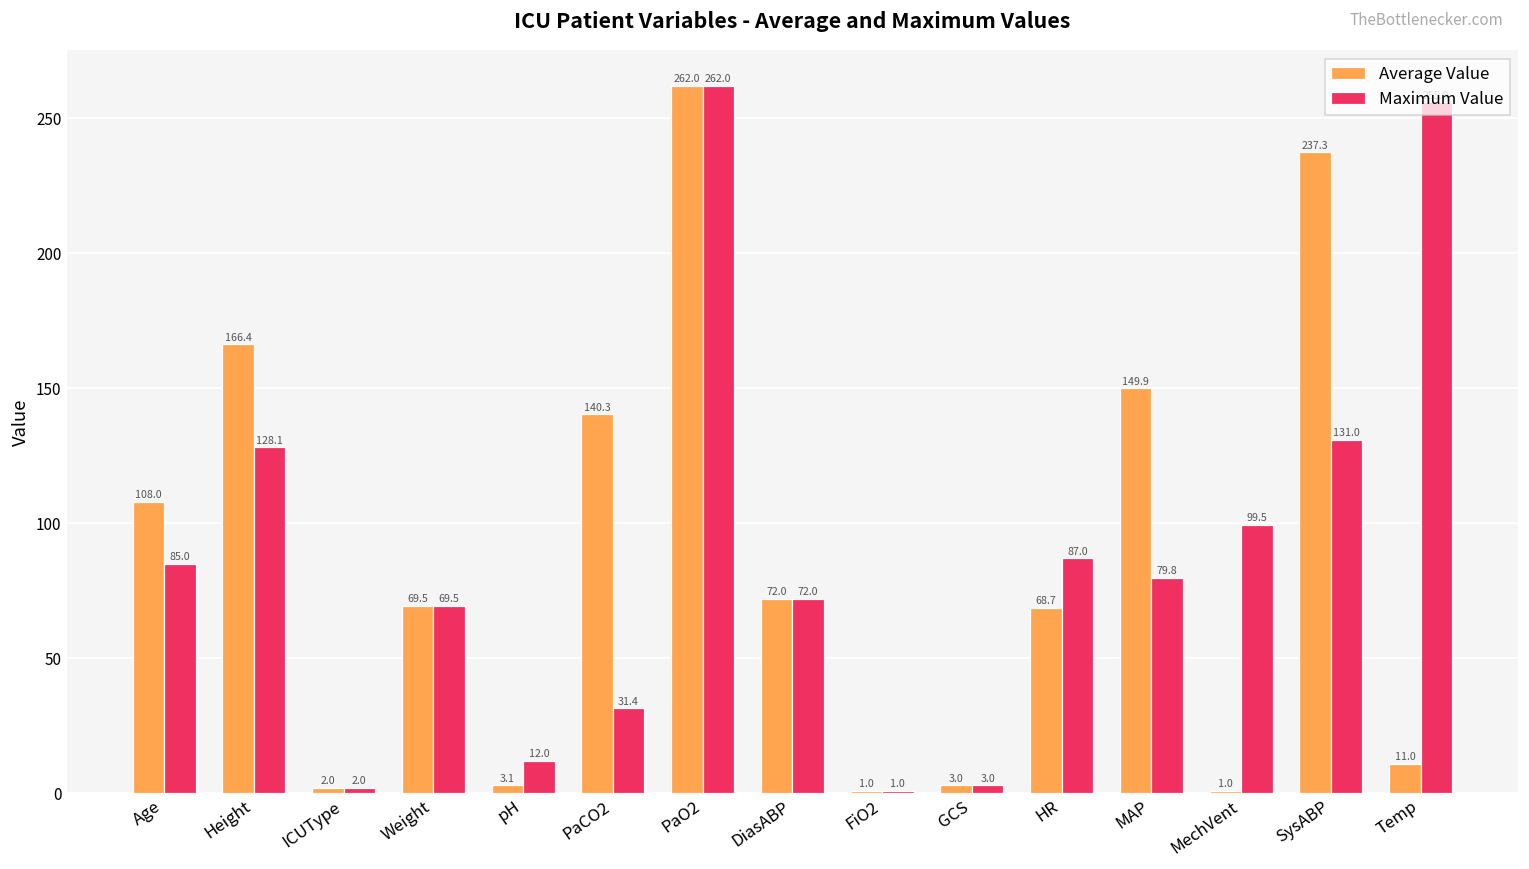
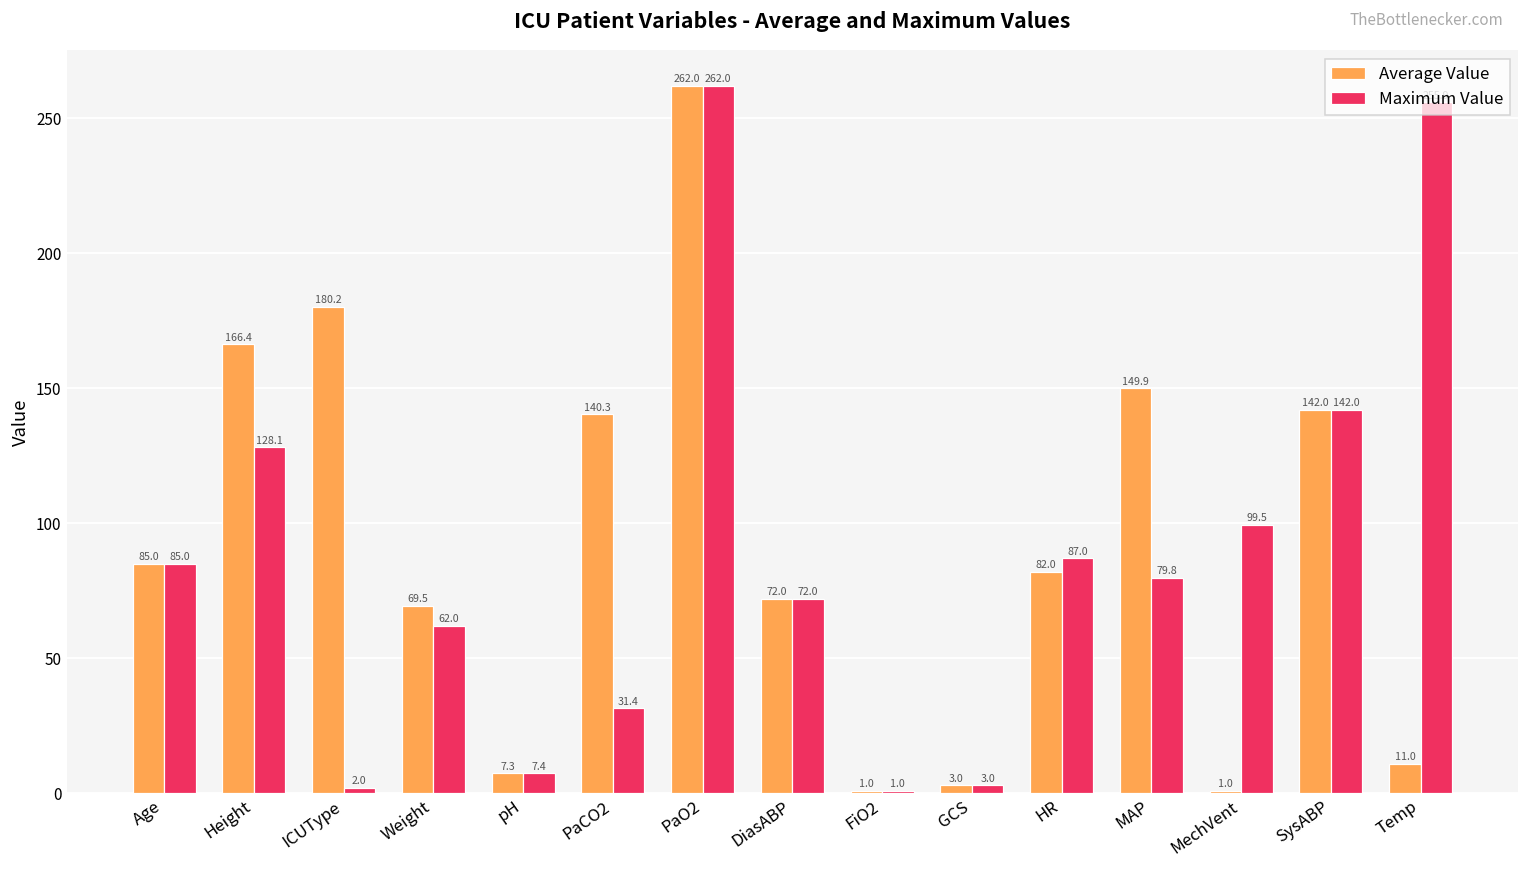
  {
    "Average Value": {
-     "Age": 108.0,
+     "Age": 85.0,
      "Height": 166.4,
-     "ICUType": 2.0,
+     "ICUType": 180.2,
      "Weight": 69.5,
-     "pH": 3.1,
+     "pH": 7.3,
      "PaCO2": 140.3,
      "PaO2": 262.0,
      "DiasABP": 72.0,
      "FiO2": 1.0,
      "GCS": 3.0,
-     "HR": 68.7,
+     "HR": 82.0,
      "MAP": 149.9,
      "MechVent": 1.0,
-     "SysABP": 237.3,
+     "SysABP": 142.0,
      "Temp": 11.0
    },
    "Maximum Value": {
      "Age": 85.0,
      "Height": 128.1,
      "ICUType": 2.0,
-     "Weight": 69.5,
-     "pH": 12.0,
+     "Weight": 62.0,
+     "pH": 7.4,
      "PaCO2": 31.4,
      "PaO2": 262.0,
      "DiasABP": 72.0,
      "FiO2": 1.0,
      "GCS": 3.0,
      "HR": 87.0,
      "MAP": 79.8,
      "MechVent": 99.5,
-     "SysABP": 131.0
+     "SysABP": 142.0
    }
  }
